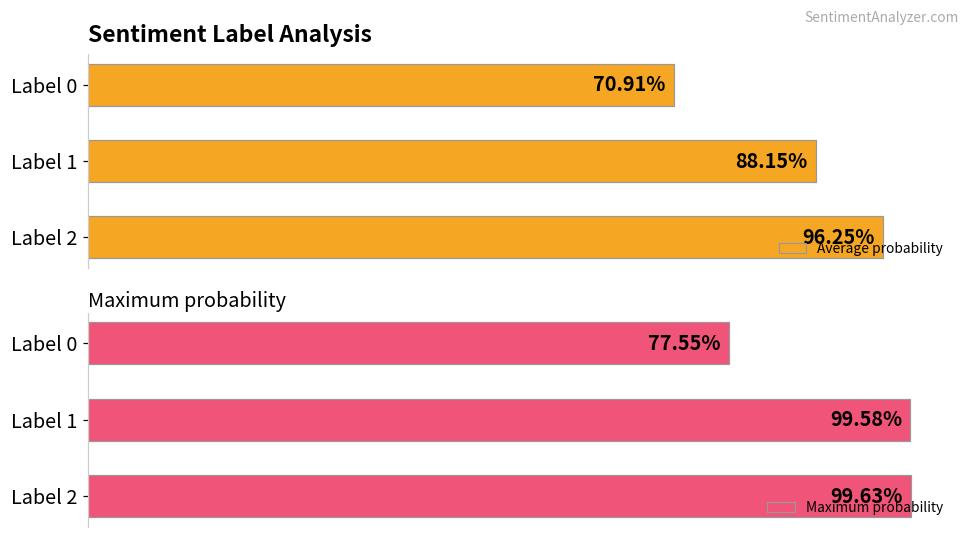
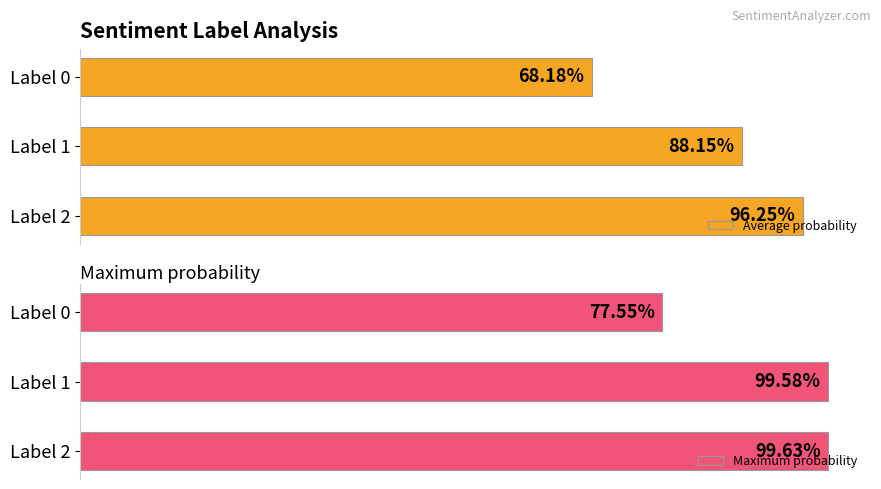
  {
    "Sentiment Label Analysis": {
-     "Label 0": "70.91%",
+     "Label 0": "68.18%",
      "Label 1": "88.15%",
      "Label 2": "96.25%"
    },
    "Maximum probability": {
      "Label 0": "77.55%",
      "Label 1": "99.58%",
      "Label 2": "99.63%"
    }
  }
